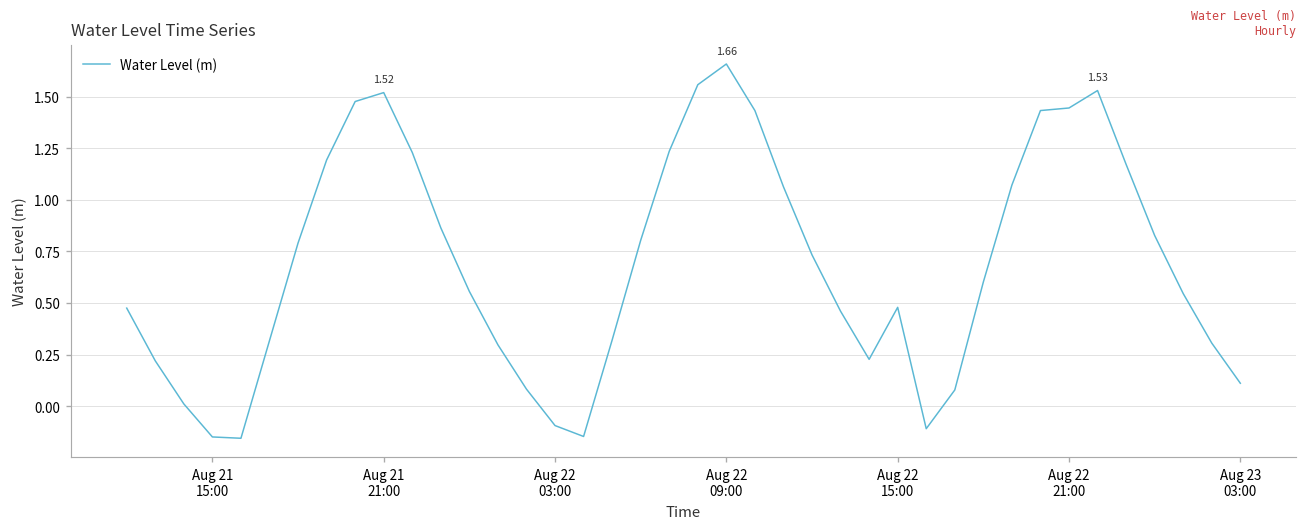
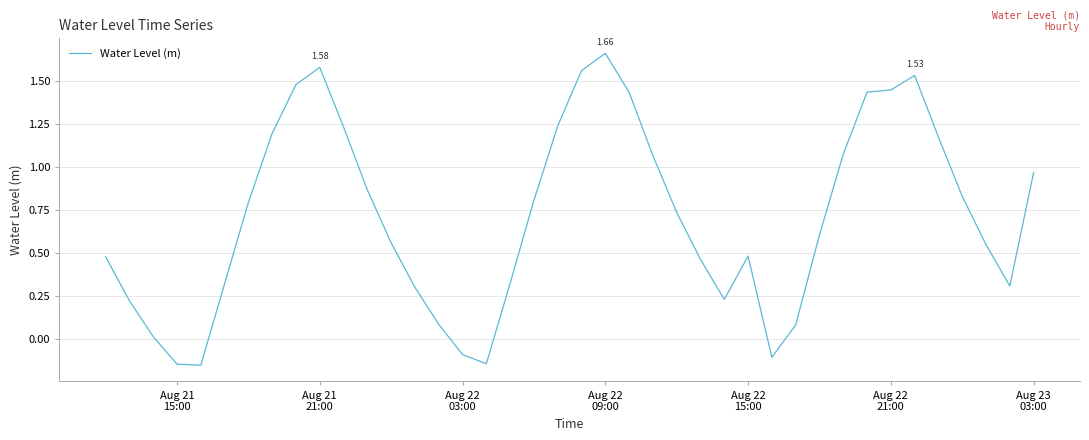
  {
-   "Aug 21 21:00": 1.52,
+   "Aug 21 21:00": 1.58,
    "Aug 22 09:00": 1.66,
-   "Aug 23 03:00": 0.11
+   "Aug 23 03:00": 0.96
  }
